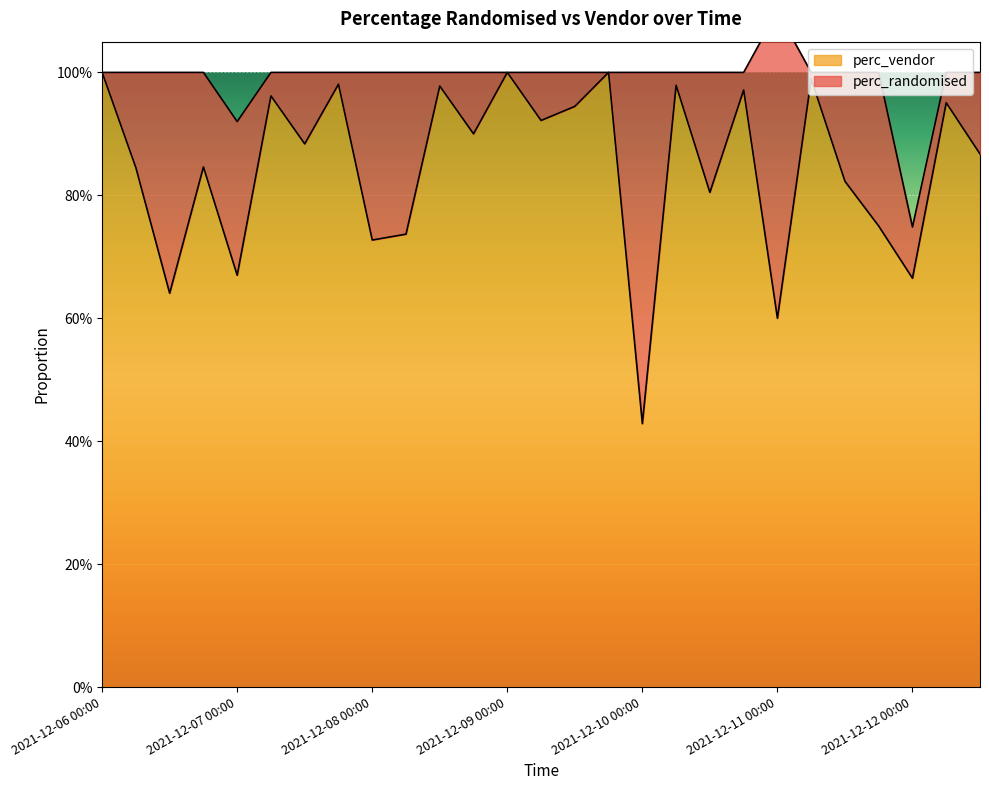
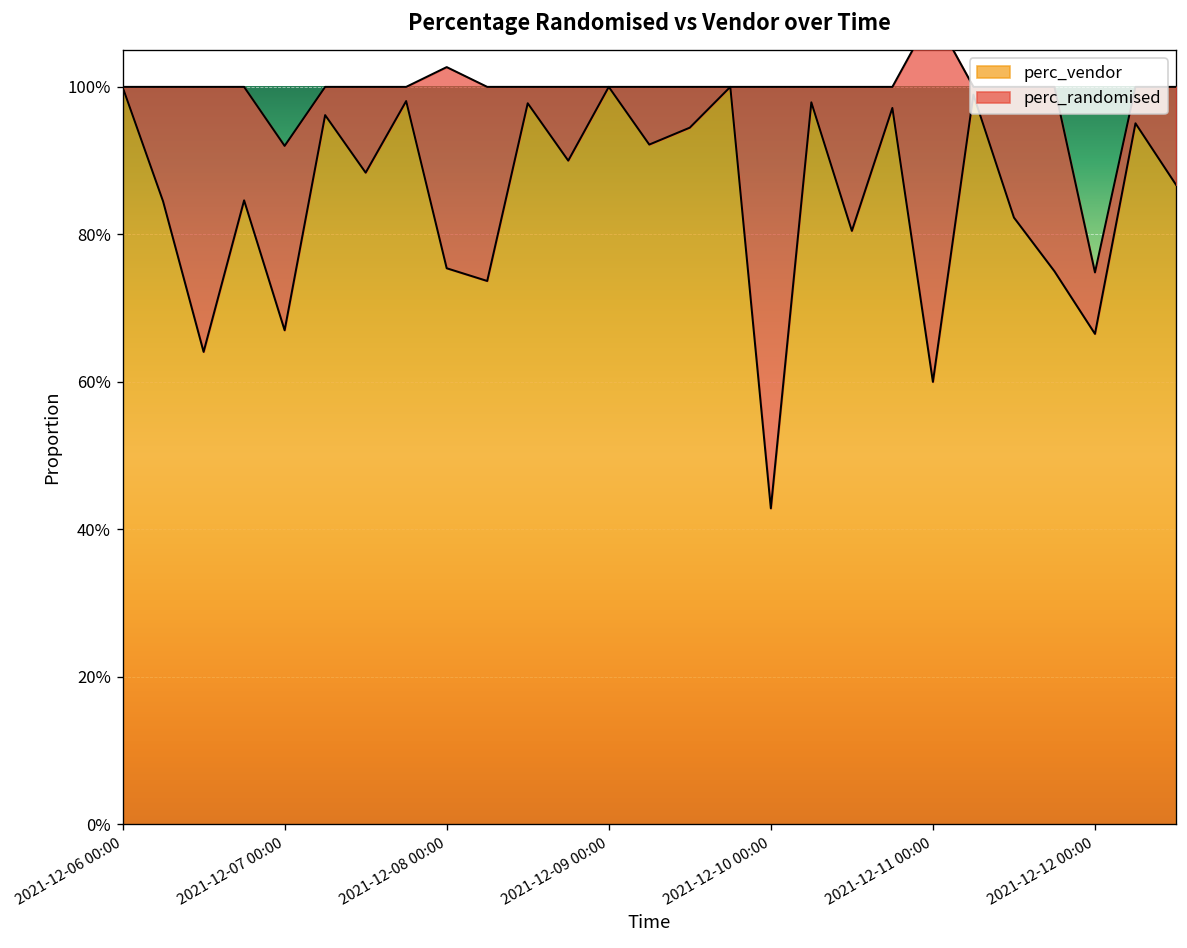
  {
    "perc_vendor": {
      "2021-12-07 00:00": "67%",
-     "2021-12-08 00:00": "73%",
+     "2021-12-08 00:00": "75%",
      "2021-12-10 00:00": "43%",
      "2021-12-11 00:00": "60%",
      "2021-12-12 00:00": "67%"
    },
    "perc_randomised": {
      "2021-12-07 00:00": "25%",
      "2021-12-08 00:00": "27%",
      "2021-12-10 00:00": "57%",
      "2021-12-12 00:00": "8%"
    }
  }
